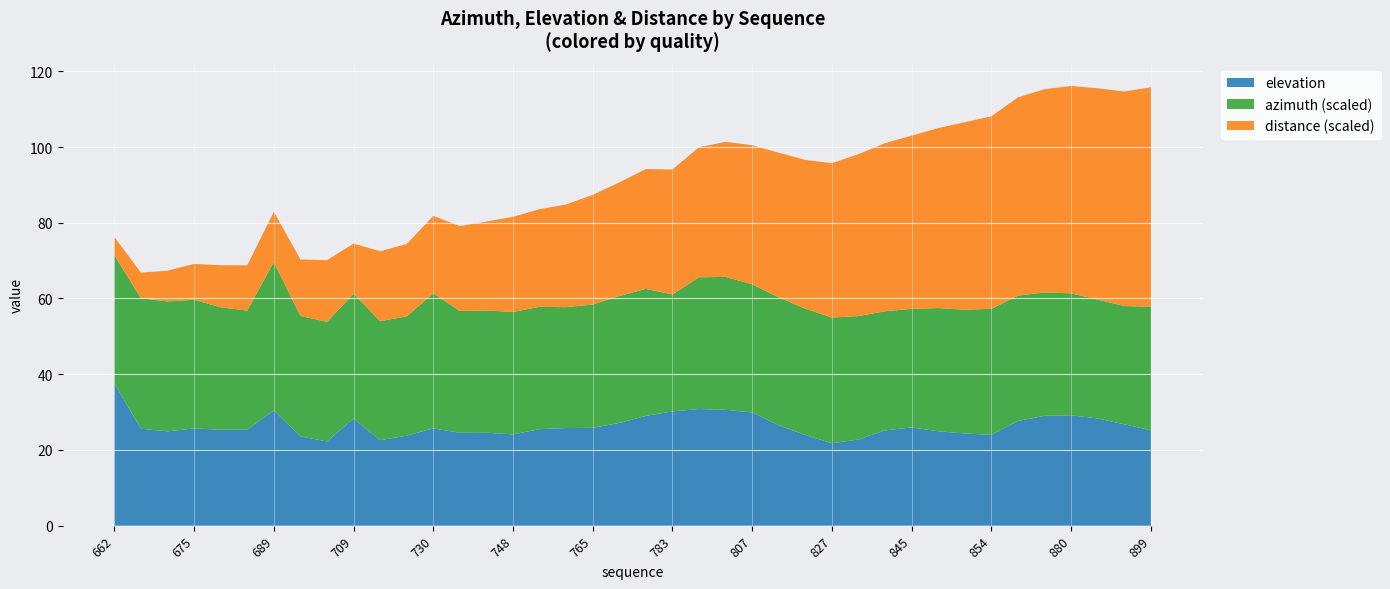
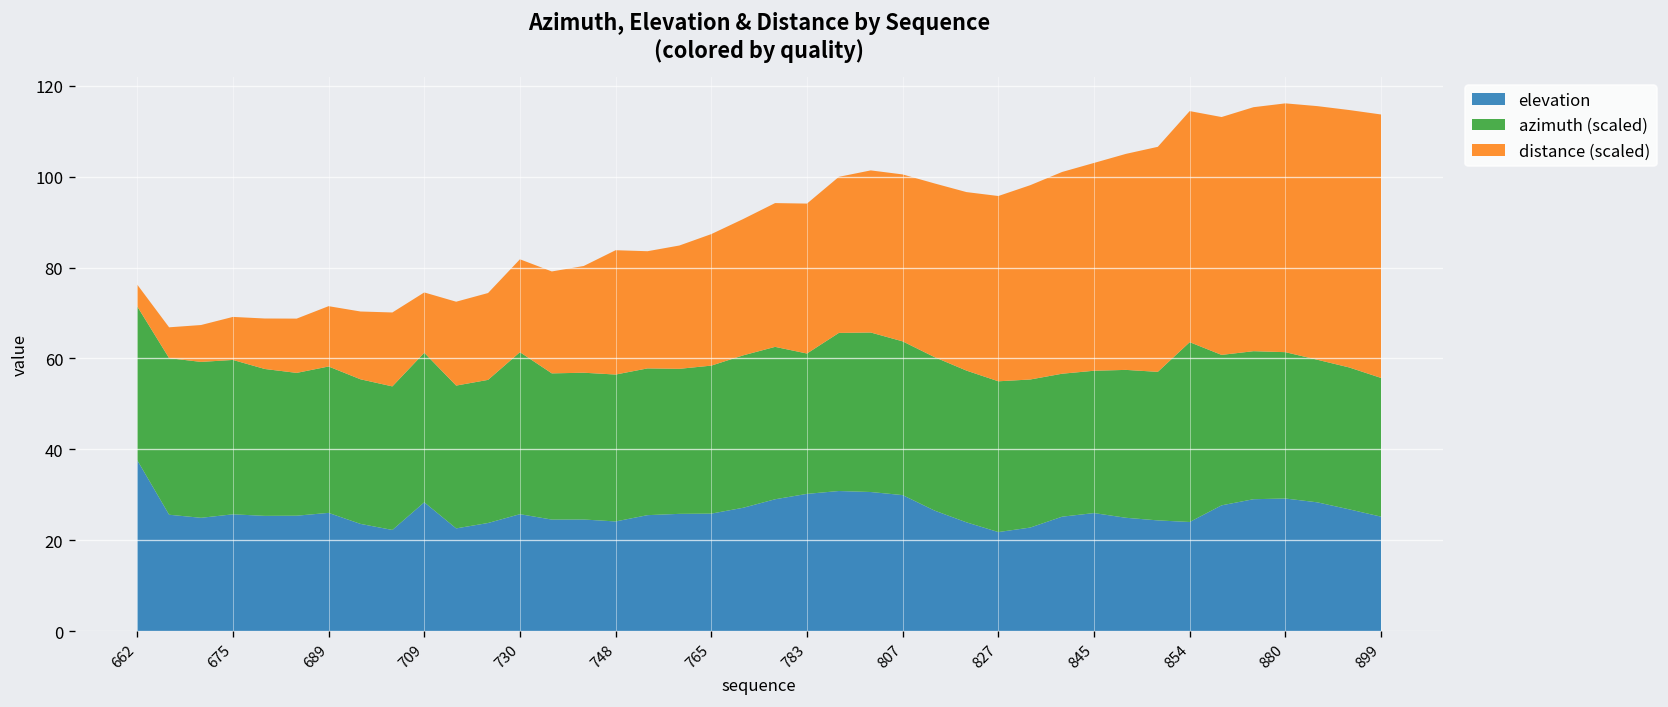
  {
    "elevation": {
      "662": 38,
      "675": 26,
-     "689": 30,
+     "689": 26,
      "709": 28,
      "730": 26,
      "748": 24,
      "765": 26,
      "783": 30,
      "807": 30,
      "827": 22,
      "845": 26,
      "854": 24,
      "880": 29,
      "899": 25
    },
    "azimuth (scaled)": {
      "662": 34,
      "675": 34,
-     "689": 39,
+     "689": 32,
      "709": 33,
      "730": 36,
      "748": 32,
      "765": 33,
      "783": 31,
      "807": 34,
      "827": 33,
      "845": 31,
-     "854": 33,
+     "854": 40,
      "880": 32,
-     "899": 33
+     "899": 31
    },
    "distance (scaled)": {
      "662": 5,
      "675": 9,
      "689": 13,
      "709": 13,
      "730": 20,
-     "748": 25,
+     "748": 27,
      "765": 29,
      "783": 33,
      "807": 37,
      "827": 41,
      "845": 46,
      "854": 51,
      "880": 55,
      "899": 58
    }
  }
